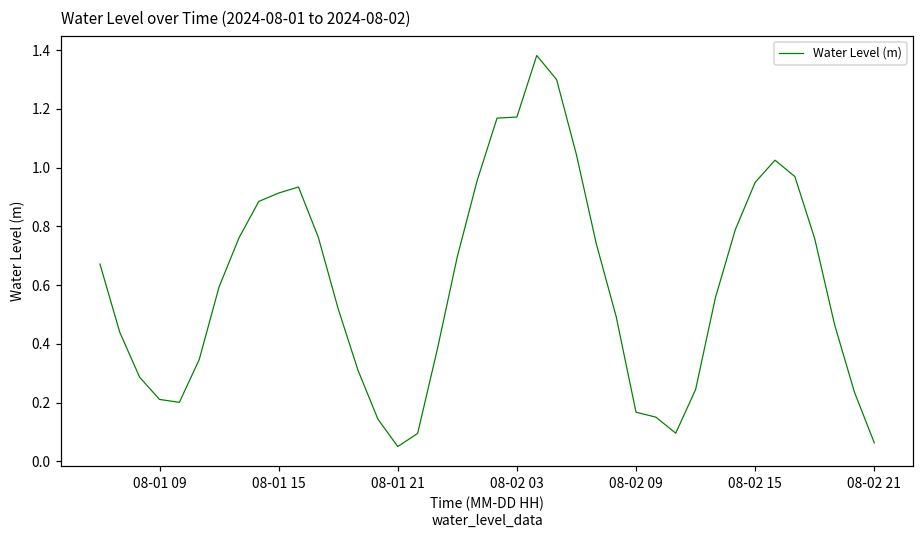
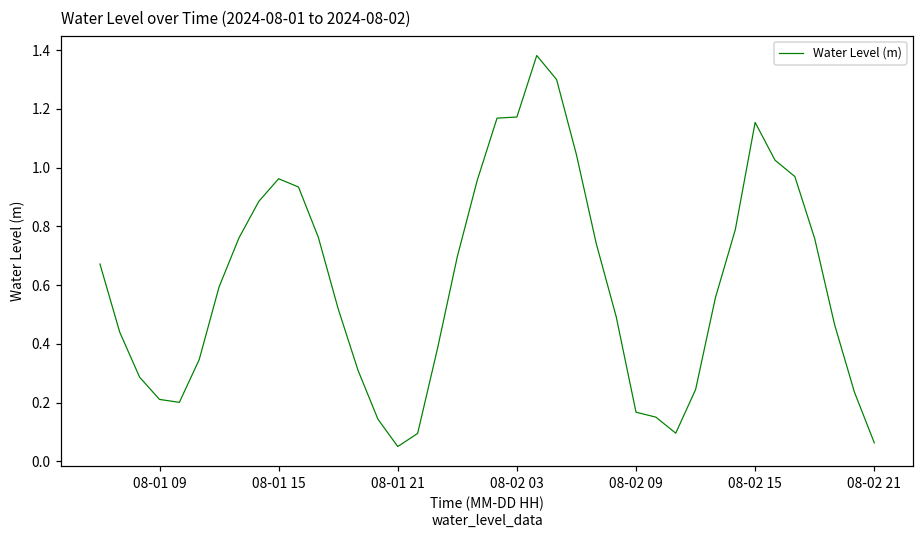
  {
    "08-01 09": 0.21,
-   "08-01 15": 0.91,
+   "08-01 15": 0.96,
    "08-01 21": 0.05,
    "08-02 03": 1.17,
    "08-02 09": 0.17,
-   "08-02 15": 0.95,
+   "08-02 15": 1.15,
    "08-02 21": 0.06
  }
